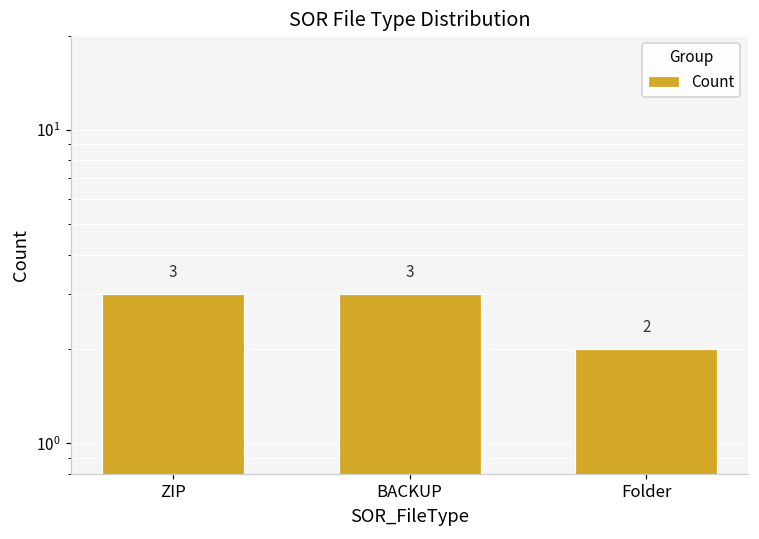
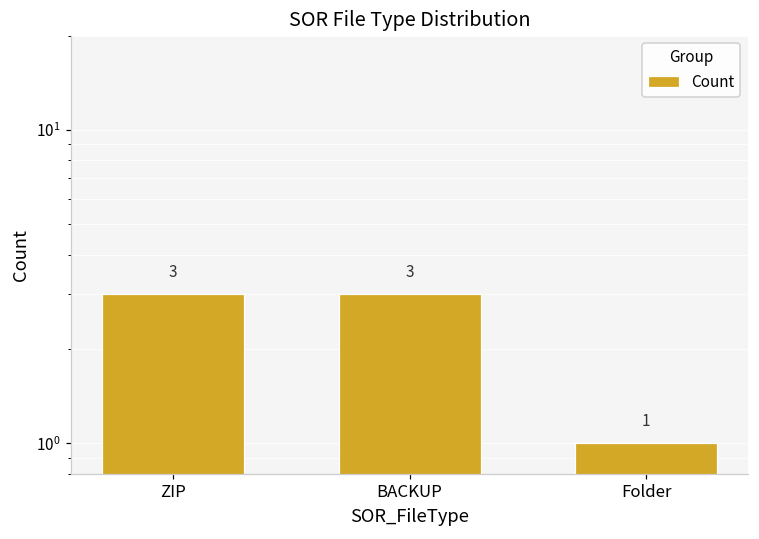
  {
    "ZIP": 3,
    "BACKUP": 3,
-   "Folder": 2
+   "Folder": 1
  }
